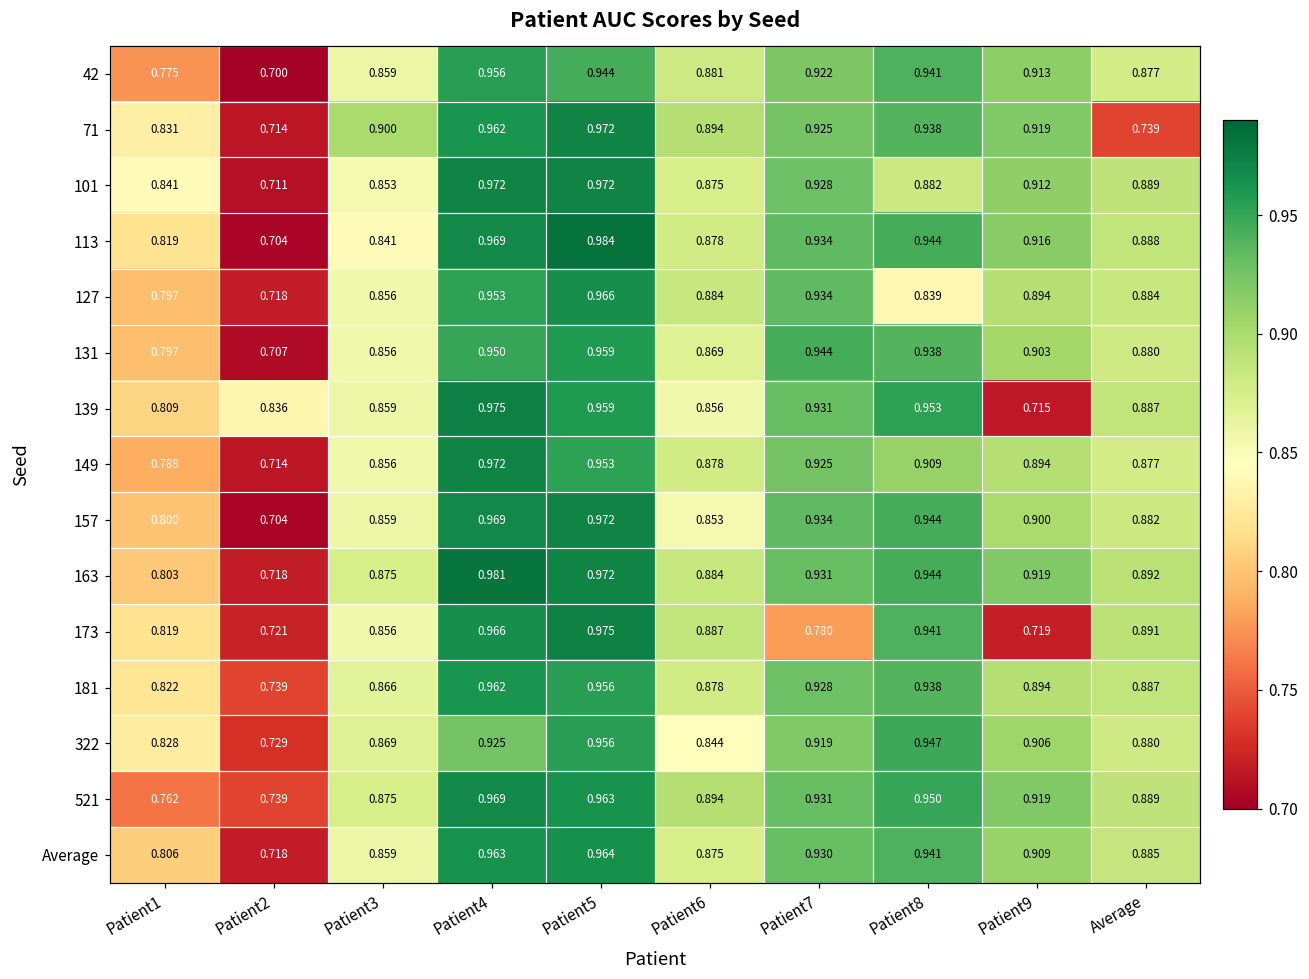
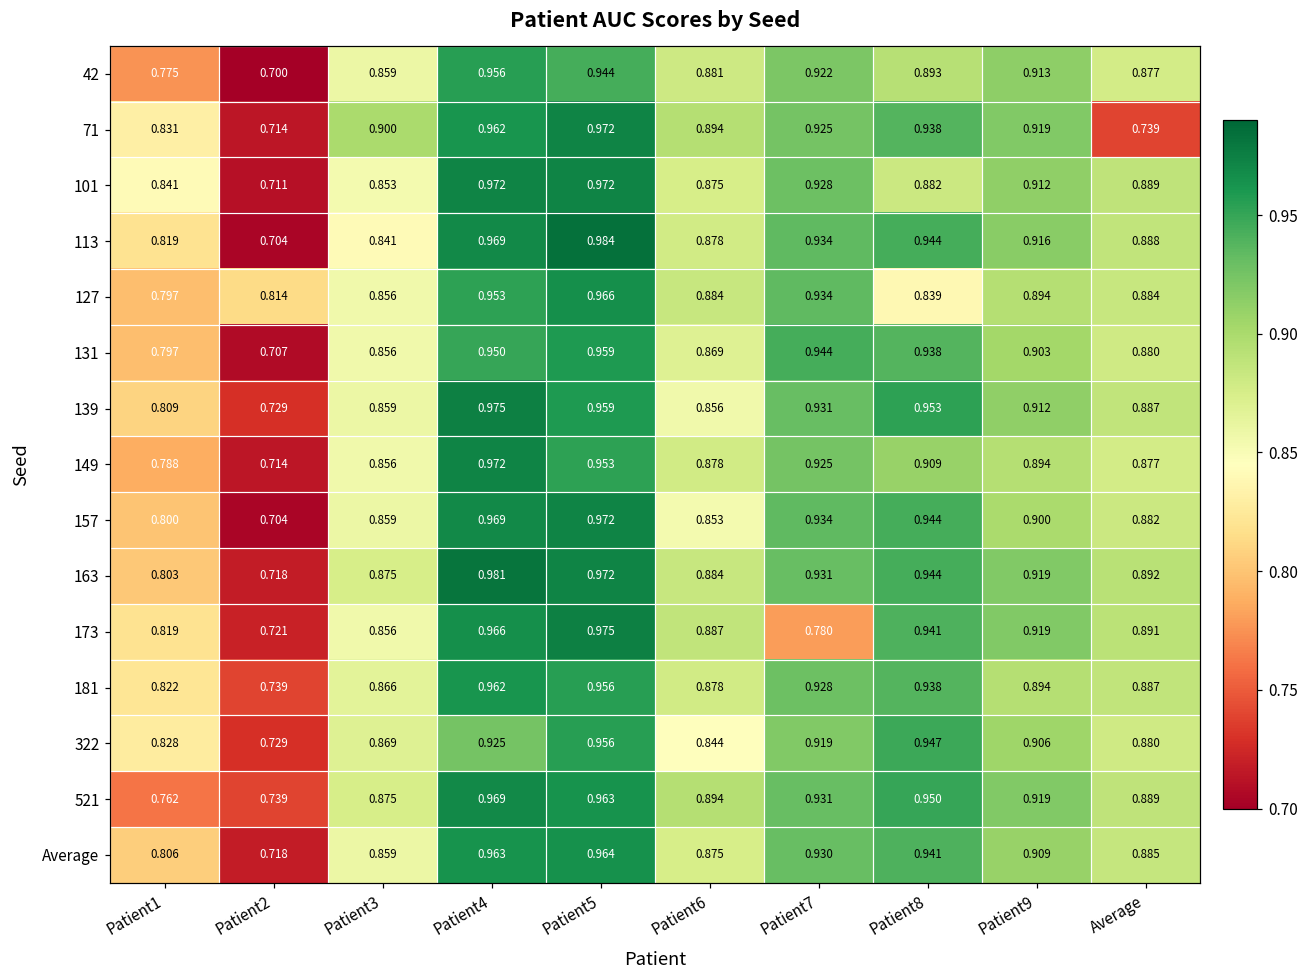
  {
    "42": {
      "Patient1": 0.775,
      "Patient2": 0.700,
      "Patient3": 0.859,
      "Patient4": 0.956,
      "Patient5": 0.944,
      "Patient6": 0.881,
      "Patient7": 0.922,
-     "Patient8": 0.941,
+     "Patient8": 0.893,
      "Patient9": 0.913,
      "Average": 0.877
    },
    "71": {
      "Patient1": 0.831,
      "Patient2": 0.714,
      "Patient3": 0.900,
      "Patient4": 0.962,
      "Patient5": 0.972,
      "Patient6": 0.894,
      "Patient7": 0.925,
      "Patient8": 0.938,
      "Patient9": 0.919,
      "Average": 0.739
    },
    "101": {
      "Patient1": 0.841,
      "Patient2": 0.711,
      "Patient3": 0.853,
      "Patient4": 0.972,
      "Patient5": 0.972,
      "Patient6": 0.875,
      "Patient7": 0.928,
      "Patient8": 0.882,
      "Patient9": 0.912,
      "Average": 0.889
    },
    "113": {
      "Patient1": 0.819,
      "Patient2": 0.704,
      "Patient3": 0.841,
      "Patient4": 0.969,
      "Patient5": 0.984,
      "Patient6": 0.878,
      "Patient7": 0.934,
      "Patient8": 0.944,
      "Patient9": 0.916,
      "Average": 0.888
    },
    "127": {
      "Patient1": 0.797,
-     "Patient2": 0.718,
+     "Patient2": 0.814,
      "Patient3": 0.856,
      "Patient4": 0.953,
      "Patient5": 0.966,
      "Patient6": 0.884,
      "Patient7": 0.934,
      "Patient8": 0.839,
      "Patient9": 0.894,
      "Average": 0.884
    },
    "131": {
      "Patient1": 0.797,
      "Patient2": 0.707,
      "Patient3": 0.856,
      "Patient4": 0.950,
      "Patient5": 0.959,
      "Patient6": 0.869,
      "Patient7": 0.944,
      "Patient8": 0.938,
      "Patient9": 0.903,
      "Average": 0.880
    },
    "139": {
      "Patient1": 0.809,
-     "Patient2": 0.836,
+     "Patient2": 0.729,
      "Patient3": 0.859,
      "Patient4": 0.975,
      "Patient5": 0.959,
      "Patient6": 0.856,
      "Patient7": 0.931,
      "Patient8": 0.953,
-     "Patient9": 0.715,
+     "Patient9": 0.912,
      "Average": 0.887
    },
    "149": {
      "Patient1": 0.788,
      "Patient2": 0.714,
      "Patient3": 0.856,
      "Patient4": 0.972,
      "Patient5": 0.953,
      "Patient6": 0.878,
      "Patient7": 0.925,
      "Patient8": 0.909,
      "Patient9": 0.894,
      "Average": 0.877
    },
    "157": {
      "Patient1": 0.800,
      "Patient2": 0.704,
      "Patient3": 0.859,
      "Patient4": 0.969,
      "Patient5": 0.972,
      "Patient6": 0.853,
      "Patient7": 0.934,
      "Patient8": 0.944,
      "Patient9": 0.900,
      "Average": 0.882
    },
    "163": {
      "Patient1": 0.803,
      "Patient2": 0.718,
      "Patient3": 0.875,
      "Patient4": 0.981,
      "Patient5": 0.972,
      "Patient6": 0.884,
      "Patient7": 0.931,
      "Patient8": 0.944,
      "Patient9": 0.919,
      "Average": 0.892
    },
    "173": {
      "Patient1": 0.819,
      "Patient2": 0.721,
      "Patient3": 0.856,
      "Patient4": 0.966,
      "Patient5": 0.975,
      "Patient6": 0.887,
      "Patient7": 0.780,
      "Patient8": 0.941,
-     "Patient9": 0.719,
+     "Patient9": 0.919,
      "Average": 0.891
    },
    "181": {
      "Patient1": 0.822,
      "Patient2": 0.739,
      "Patient3": 0.866,
      "Patient4": 0.962,
      "Patient5": 0.956,
      "Patient6": 0.878,
      "Patient7": 0.928,
      "Patient8": 0.938,
      "Patient9": 0.894,
      "Average": 0.887
    },
    "322": {
      "Patient1": 0.828,
      "Patient2": 0.729,
      "Patient3": 0.869,
      "Patient4": 0.925,
      "Patient5": 0.956,
      "Patient6": 0.844,
      "Patient7": 0.919,
      "Patient8": 0.947,
      "Patient9": 0.906,
      "Average": 0.880
    },
    "521": {
      "Patient1": 0.762,
      "Patient2": 0.739,
      "Patient3": 0.875,
      "Patient4": 0.969,
      "Patient5": 0.963,
      "Patient6": 0.894,
      "Patient7": 0.931,
      "Patient8": 0.950,
      "Patient9": 0.919,
      "Average": 0.889
    },
    "Average": {
      "Patient1": 0.806,
      "Patient2": 0.718,
      "Patient3": 0.859,
      "Patient4": 0.963,
      "Patient5": 0.964,
      "Patient6": 0.875,
      "Patient7": 0.930,
      "Patient8": 0.941,
      "Patient9": 0.909,
      "Average": 0.885
    }
  }
